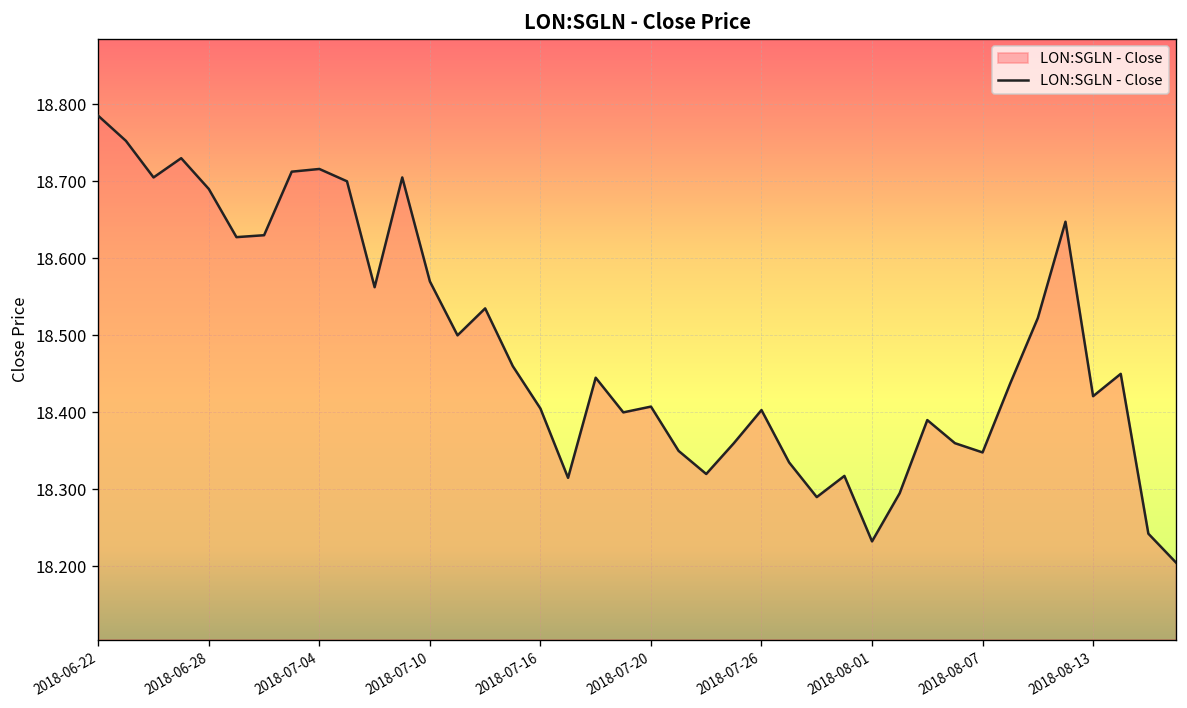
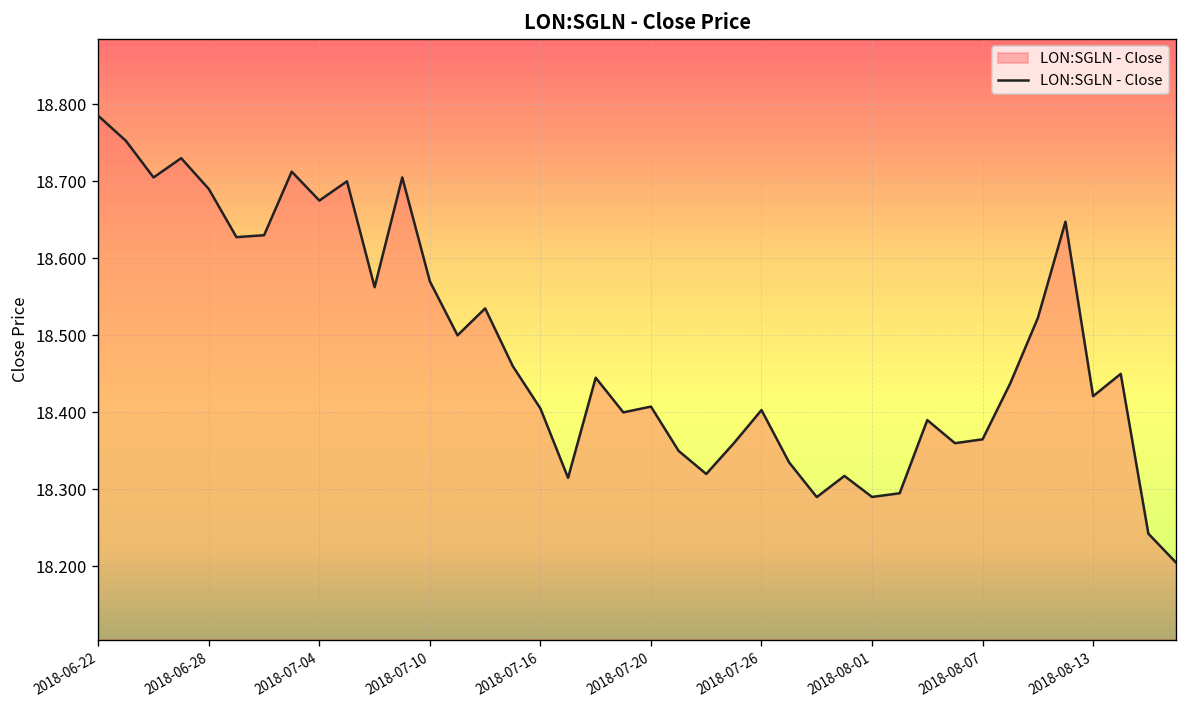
  {
    "2018-06-22": 18.79,
    "2018-06-28": 18.69,
-   "2018-07-04": 18.72,
+   "2018-07-04": 18.68,
    "2018-07-10": 18.57,
    "2018-07-16": 18.41,
    "2018-07-20": 18.41,
    "2018-07-26": 18.40,
-   "2018-08-01": 18.23,
-   "2018-08-07": 18.35,
+   "2018-08-01": 18.29,
+   "2018-08-07": 18.37,
    "2018-08-13": 18.42
  }
